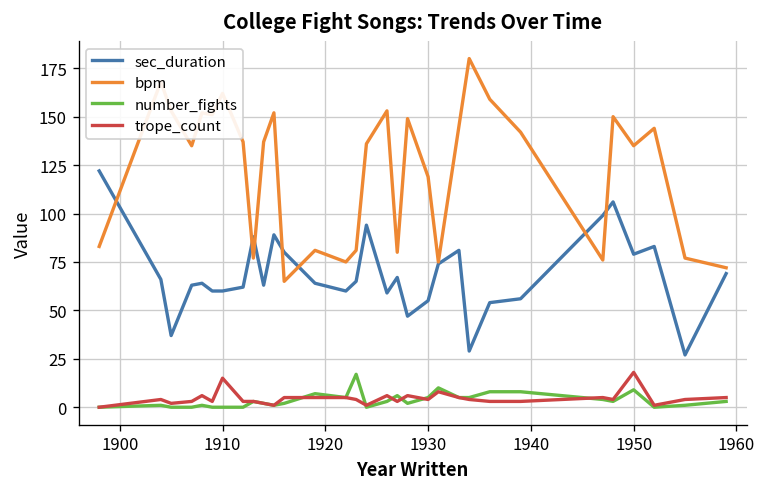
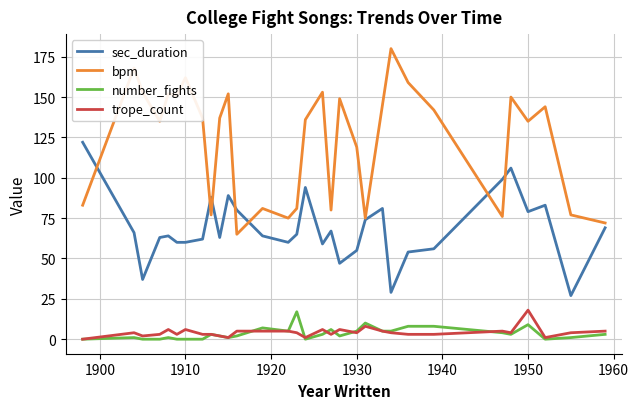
  {
    "sec_duration": {
      "1910": 60,
      "1930": 55,
      "1950": 79
    },
    "bpm": {
      "1930": 119,
      "1950": 135
    },
    "number_fights": {
      "1910": 0,
      "1950": 9
    },
    "trope_count": {
-     "1910": 15,
+     "1910": 6,
      "1950": 18
    }
  }
